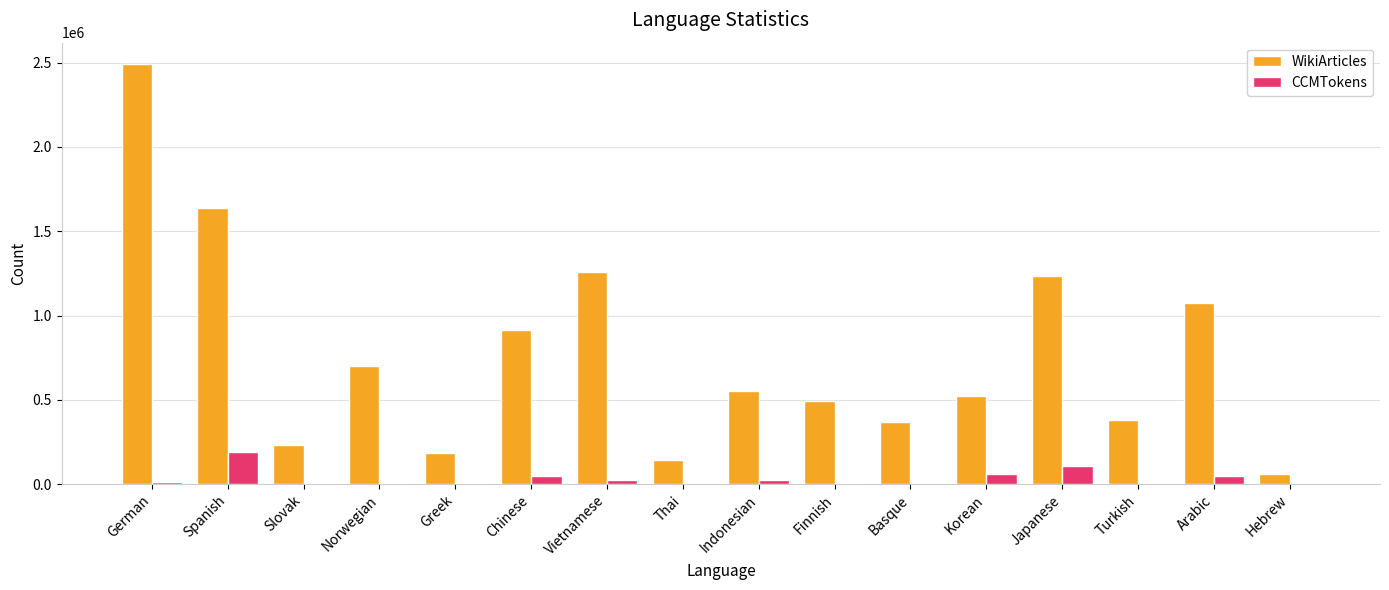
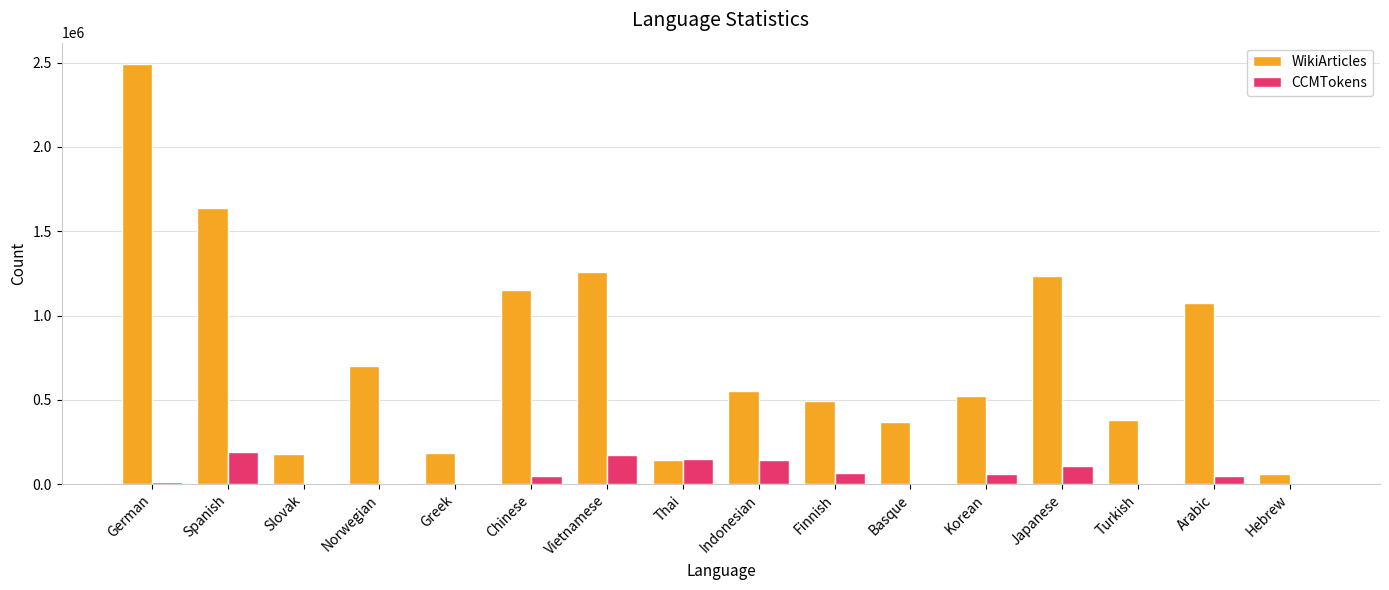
  {
    "WikiArticles": {
      "German": 2490000,
      "Spanish": 1640000,
-     "Slovak": 230000,
+     "Slovak": 180000,
      "Norwegian": 700000,
      "Greek": 180000,
-     "Chinese": 920000,
+     "Chinese": 1150000,
      "Vietnamese": 1260000,
      "Thai": 140000,
      "Indonesian": 550000,
      "Finnish": 500000,
      "Basque": 370000,
      "Korean": 520000,
      "Japanese": 1230000,
      "Turkish": 380000,
      "Arabic": 1070000,
      "Hebrew": 60000
    },
    "CCMTokens": {
      "Spanish": 190000,
      "Chinese": 50000,
-     "Vietnamese": 20000,
-     "Thai": 0,
-     "Indonesian": 20000,
-     "Finnish": 10000,
+     "Vietnamese": 170000,
+     "Thai": 150000,
+     "Indonesian": 140000,
+     "Finnish": 60000,
      "Korean": 60000,
      "Japanese": 110000,
      "Arabic": 50000
    }
  }
